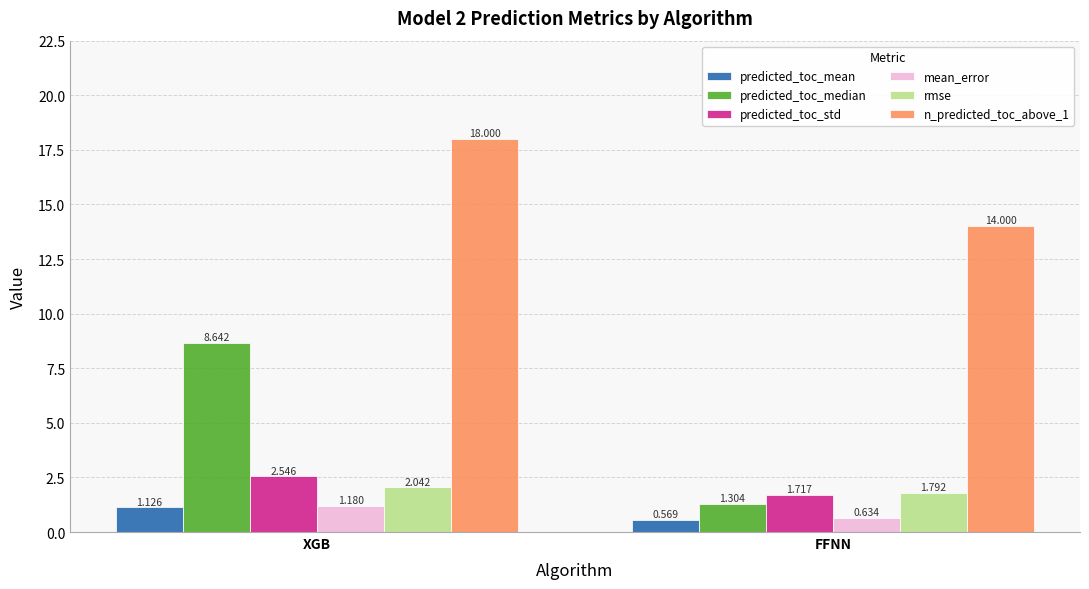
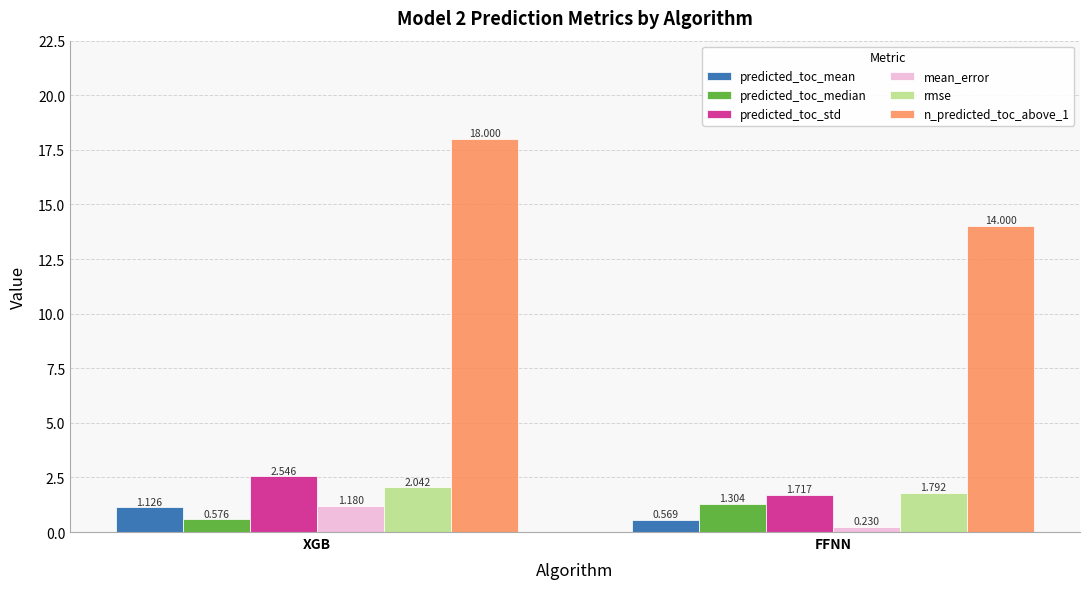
  {
    "predicted_toc_mean": {
      "XGB": 1.126,
      "FFNN": 0.569
    },
    "predicted_toc_median": {
-     "XGB": 8.642,
+     "XGB": 0.576,
      "FFNN": 1.304
    },
    "predicted_toc_std": {
      "XGB": 2.546,
      "FFNN": 1.717
    },
    "mean_error": {
      "XGB": 1.180,
-     "FFNN": 0.634
+     "FFNN": 0.230
    },
    "rmse": {
      "XGB": 2.042,
      "FFNN": 1.792
    },
    "n_predicted_toc_above_1": {
      "XGB": 18.000,
      "FFNN": 14.000
    }
  }
